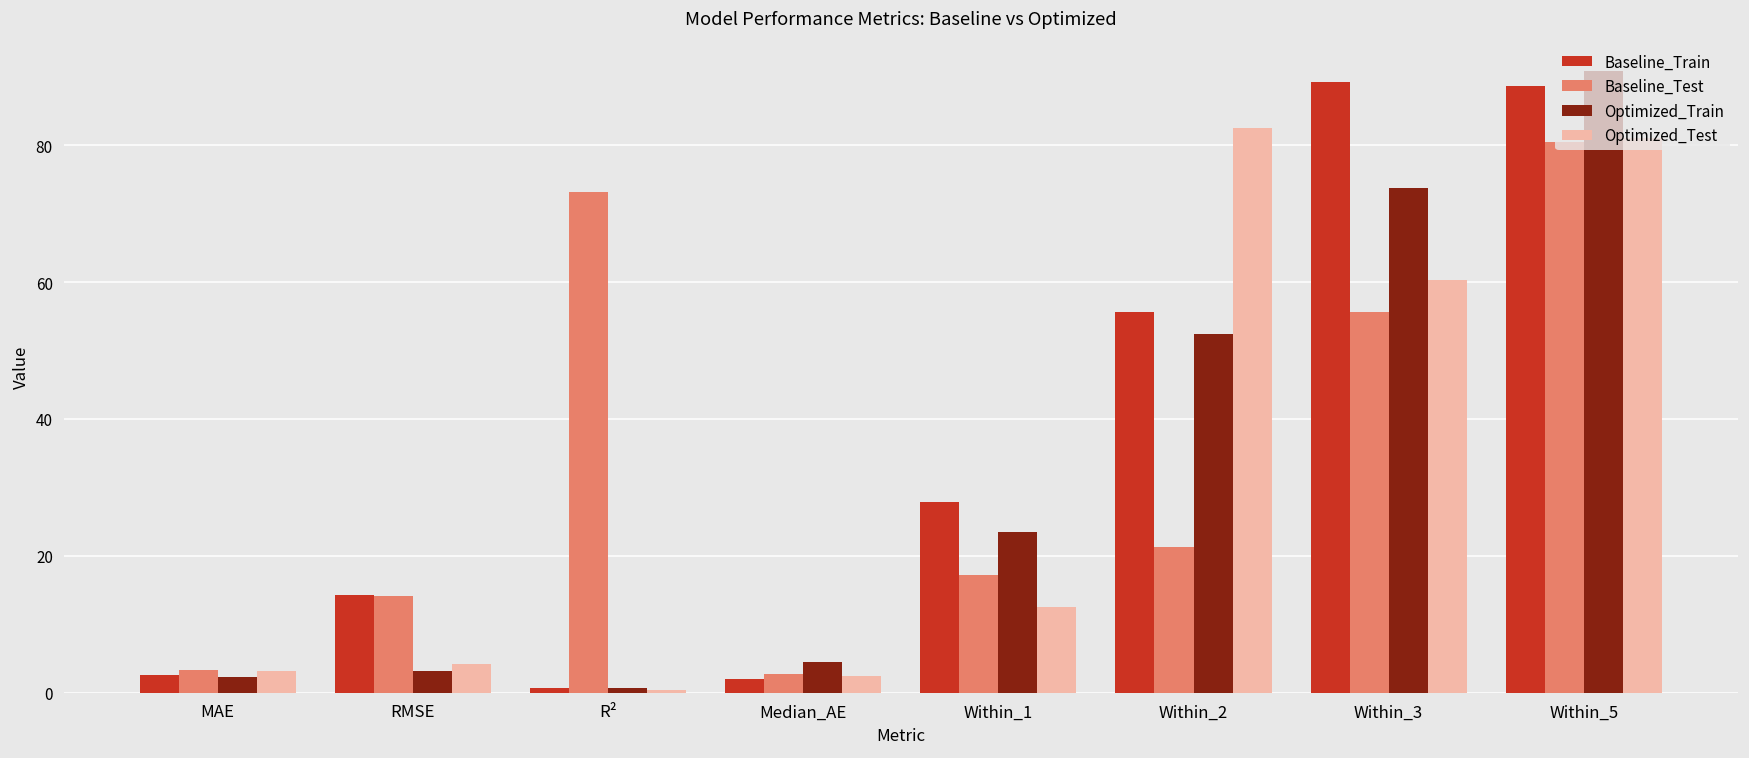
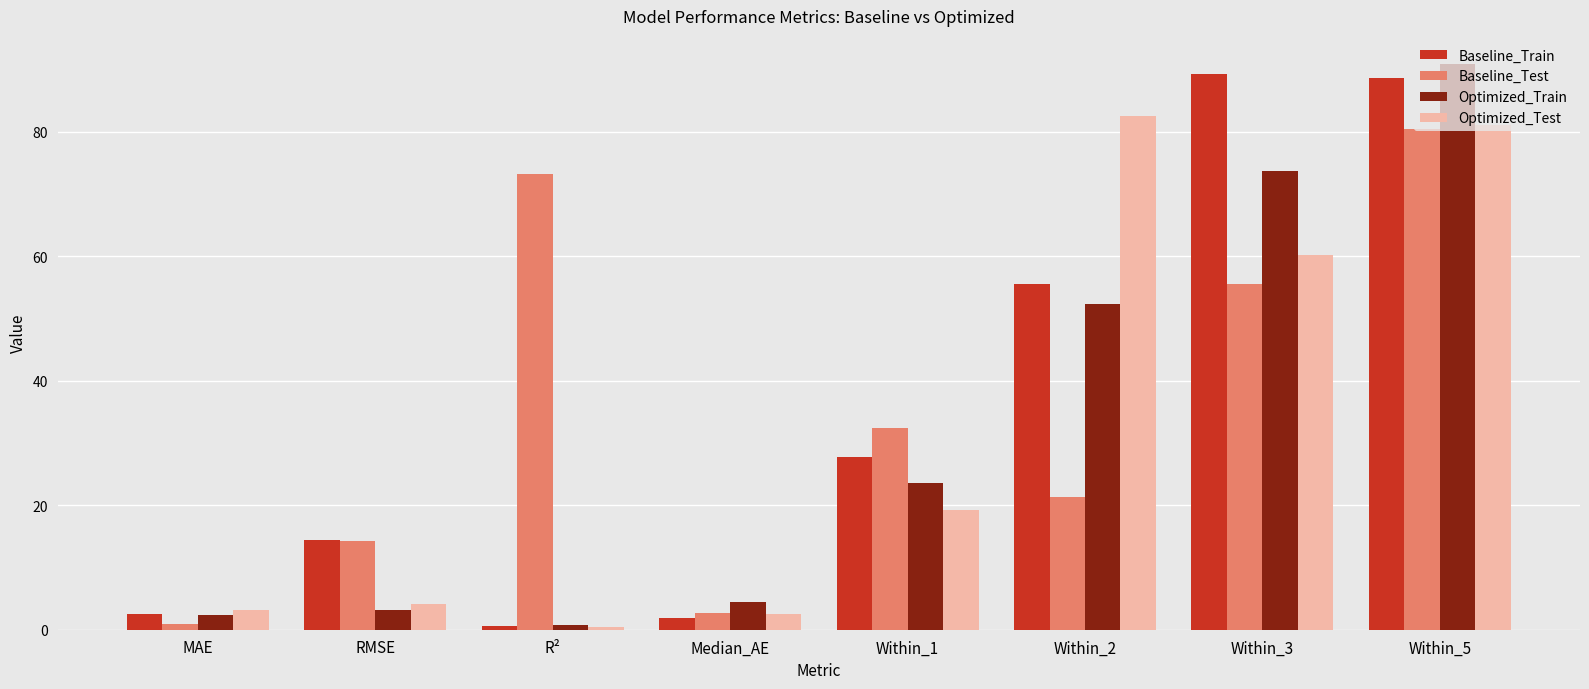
  {
    "Baseline_Train": {
      "MAE": 3,
      "RMSE": 14,
      "R²": 1,
      "Median_AE": 2,
      "Within_1": 28,
      "Within_2": 56,
      "Within_3": 89,
      "Within_5": 89
    },
    "Baseline_Test": {
-     "MAE": 3,
+     "MAE": 1,
      "RMSE": 14,
      "R²": 73,
      "Median_AE": 3,
-     "Within_1": 17,
+     "Within_1": 32,
      "Within_2": 21,
      "Within_3": 56
    },
    "Optimized_Train": {
      "MAE": 2,
      "RMSE": 3,
      "R²": 1,
      "Median_AE": 5,
      "Within_1": 23,
      "Within_2": 52,
      "Within_3": 74
    },
    "Optimized_Test": {
      "MAE": 3,
      "RMSE": 4,
      "R²": 0,
      "Median_AE": 3,
-     "Within_1": 12,
+     "Within_1": 19,
      "Within_2": 83,
      "Within_3": 60
    }
  }
